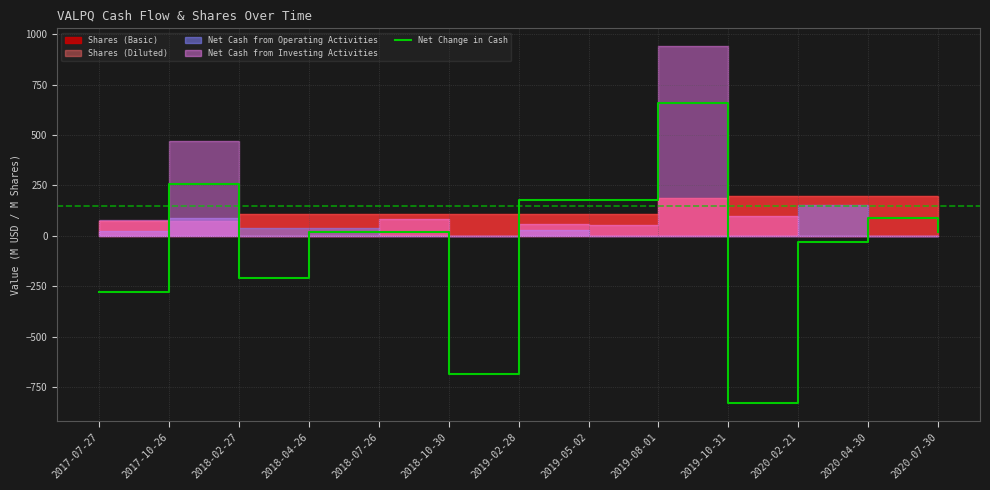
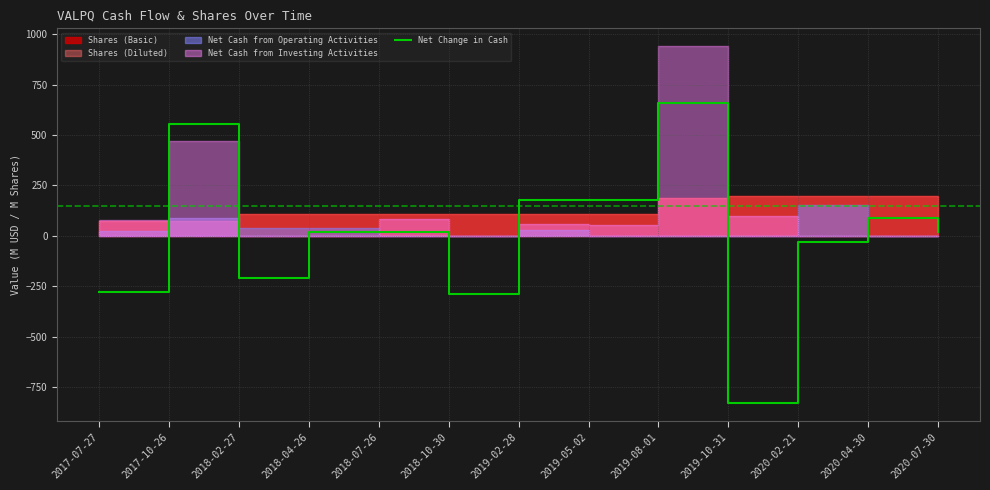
  {
    "Net Change in Cash": {
      "2017-07-27": -280,
-     "2017-10-26": 260,
+     "2017-10-26": 550,
      "2018-02-27": -210,
      "2018-04-26": 20,
      "2018-07-26": 20,
-     "2018-10-30": -680,
+     "2018-10-30": -290,
      "2019-02-28": 180,
      "2019-05-02": 180,
      "2019-08-01": 660,
      "2019-10-31": -830,
      "2020-02-21": -30,
      "2020-04-30": 90,
      "2020-07-30": 20
    }
  }
